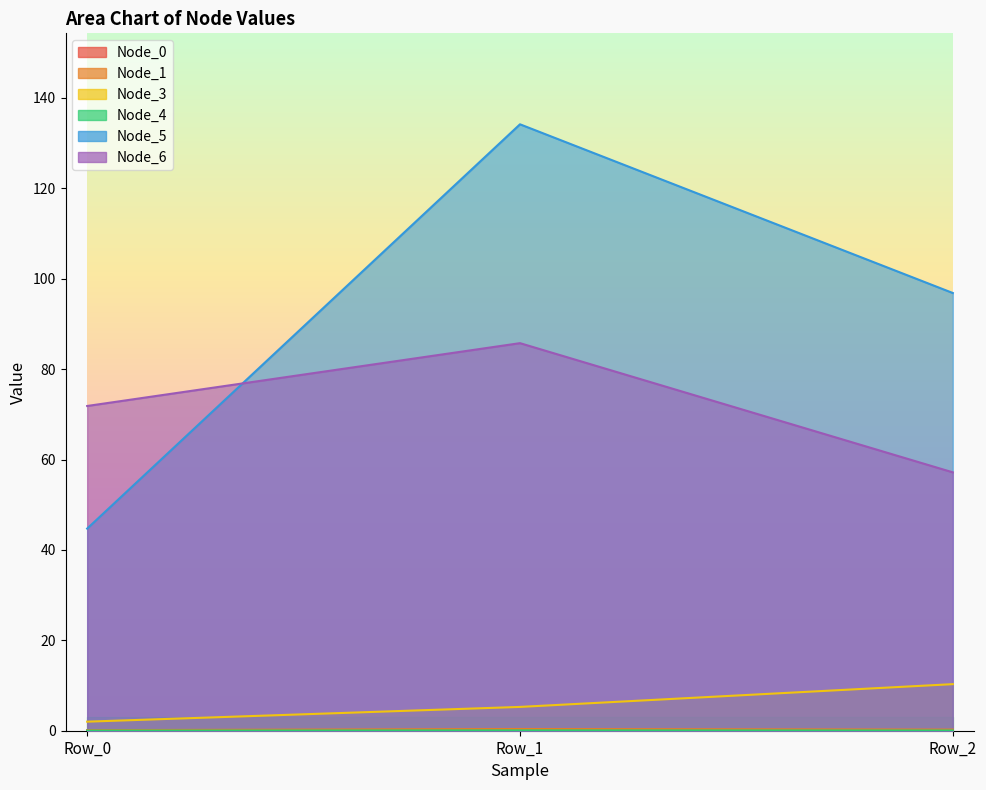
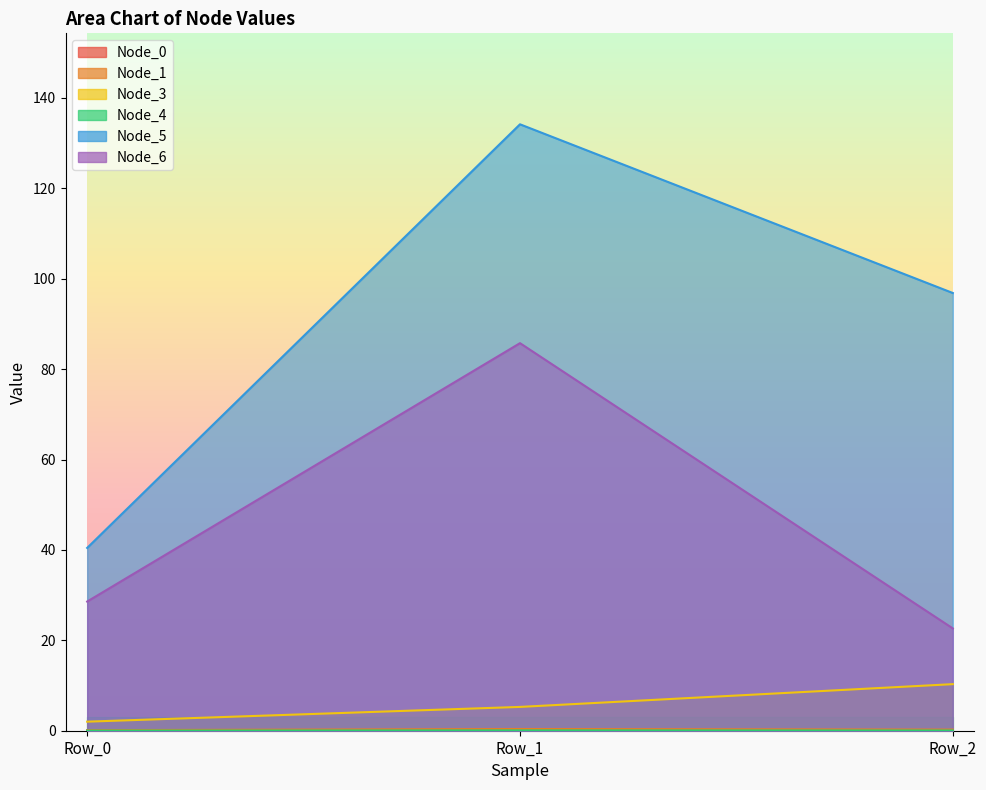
  {
    "Node_3": {
      "Row_0": 2,
      "Row_1": 5,
      "Row_2": 10
    },
    "Node_5": {
-     "Row_0": 45,
+     "Row_0": 40,
      "Row_1": 134,
      "Row_2": 97
    },
    "Node_6": {
-     "Row_0": 72,
+     "Row_0": 29,
      "Row_1": 86,
-     "Row_2": 57
+     "Row_2": 23
    }
  }
